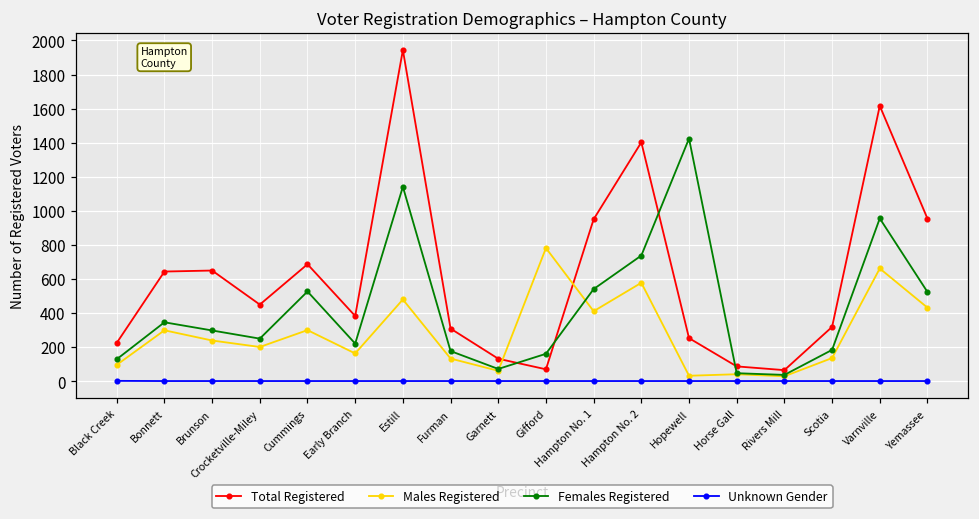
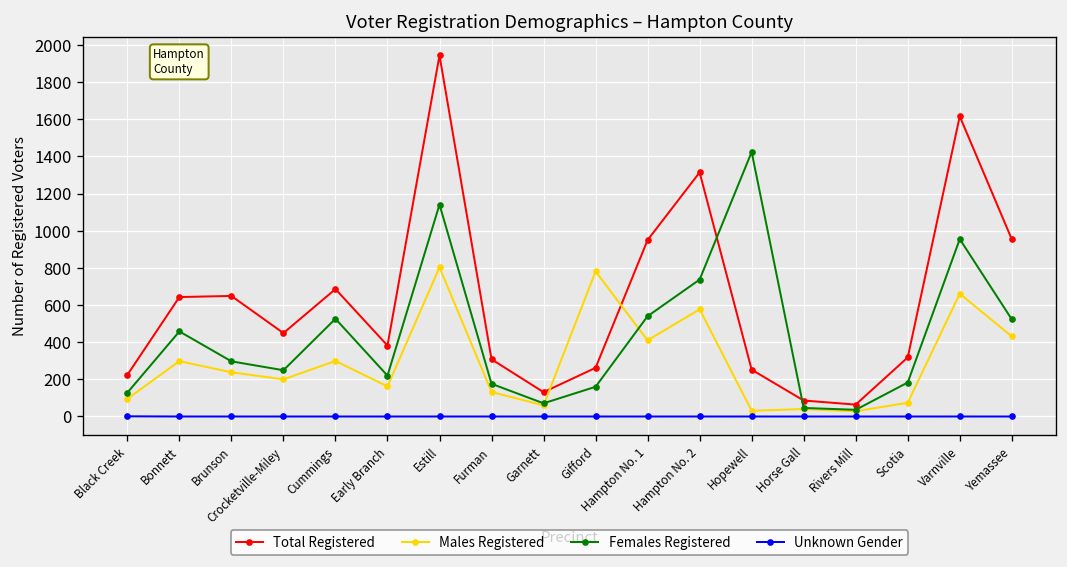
  {
    "Total Registered": {
      "Black Creek": 220,
      "Bonnett": 640,
      "Brunson": 650,
      "Crocketville-Miley": 450,
      "Cummings": 690,
      "Early Branch": 380,
      "Estill": 1940,
      "Furman": 310,
      "Garnett": 130,
-     "Gifford": 70,
+     "Gifford": 260,
      "Hampton No. 1": 950,
-     "Hampton No. 2": 1400,
+     "Hampton No. 2": 1310,
      "Hopewell": 250,
      "Horse Gall": 90,
      "Rivers Mill": 60,
      "Scotia": 320,
      "Varnville": 1620,
      "Yemassee": 950
    },
    "Males Registered": {
      "Black Creek": 100,
      "Bonnett": 300,
      "Brunson": 240,
      "Crocketville-Miley": 200,
      "Cummings": 300,
      "Early Branch": 160,
-     "Estill": 480,
+     "Estill": 800,
      "Furman": 130,
      "Gifford": 780,
      "Hampton No. 1": 410,
      "Hampton No. 2": 580,
      "Hopewell": 30,
-     "Scotia": 140,
+     "Scotia": 70,
      "Varnville": 660,
      "Yemassee": 430
    },
    "Females Registered": {
      "Black Creek": 130,
-     "Bonnett": 350,
+     "Bonnett": 460,
      "Brunson": 300,
      "Crocketville-Miley": 250,
      "Cummings": 530,
      "Early Branch": 220,
      "Estill": 1140,
      "Furman": 180,
      "Gifford": 160,
      "Hampton No. 1": 540,
      "Hampton No. 2": 740,
      "Hopewell": 1420,
      "Scotia": 180,
      "Varnville": 960,
      "Yemassee": 520
    },
    "Unknown Gender": {
      "Black Creek": 0,
      "Bonnett": 0,
      "Brunson": 0,
      "Crocketville-Miley": 0,
      "Cummings": 0,
      "Early Branch": 0,
      "Estill": 0,
      "Furman": 0,
      "Garnett": 0,
      "Gifford": 0,
      "Hampton No. 1": 0,
      "Hampton No. 2": 0,
      "Hopewell": 0,
      "Horse Gall": 0,
      "Rivers Mill": 0,
      "Scotia": 0,
      "Varnville": 0,
      "Yemassee": 0
    }
  }
